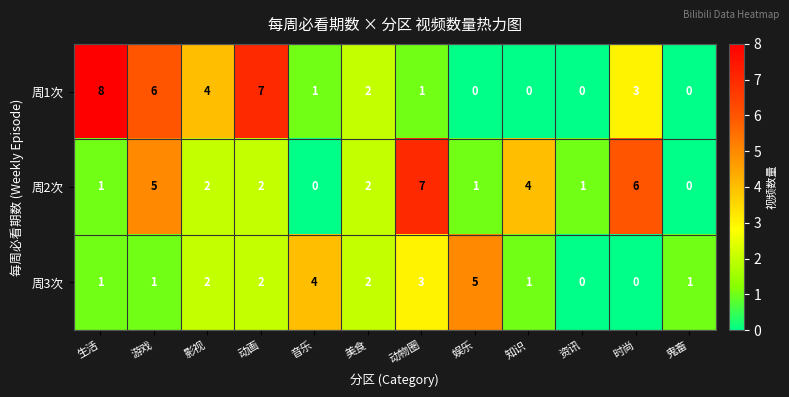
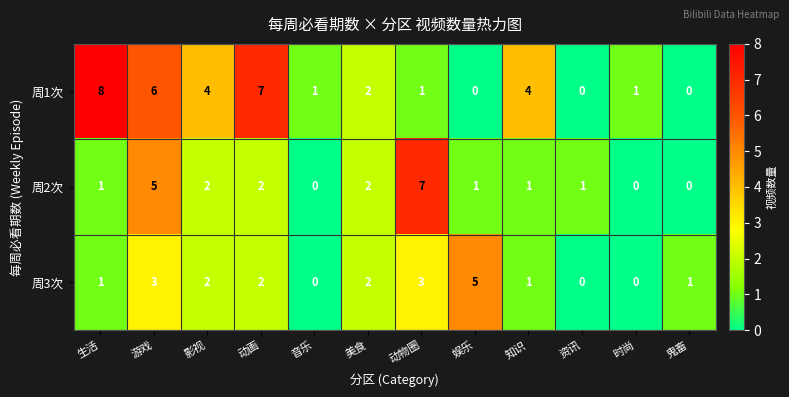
  {
    "周1次": {
      "生活": 8,
      "游戏": 6,
      "影视": 4,
      "动画": 7,
      "音乐": 1,
      "美食": 2,
      "动物圈": 1,
      "娱乐": 0,
-     "知识": 0,
+     "知识": 4,
      "资讯": 0,
-     "时尚": 3,
+     "时尚": 1,
      "鬼畜": 0
    },
    "周2次": {
      "生活": 1,
      "游戏": 5,
      "影视": 2,
      "动画": 2,
      "音乐": 0,
      "美食": 2,
      "动物圈": 7,
      "娱乐": 1,
-     "知识": 4,
+     "知识": 1,
      "资讯": 1,
-     "时尚": 6,
+     "时尚": 0,
      "鬼畜": 0
    },
    "周3次": {
      "生活": 1,
-     "游戏": 1,
+     "游戏": 3,
      "影视": 2,
      "动画": 2,
-     "音乐": 4,
+     "音乐": 0,
      "美食": 2,
      "动物圈": 3,
      "娱乐": 5,
      "知识": 1,
      "资讯": 0,
      "时尚": 0,
      "鬼畜": 1
    }
  }
